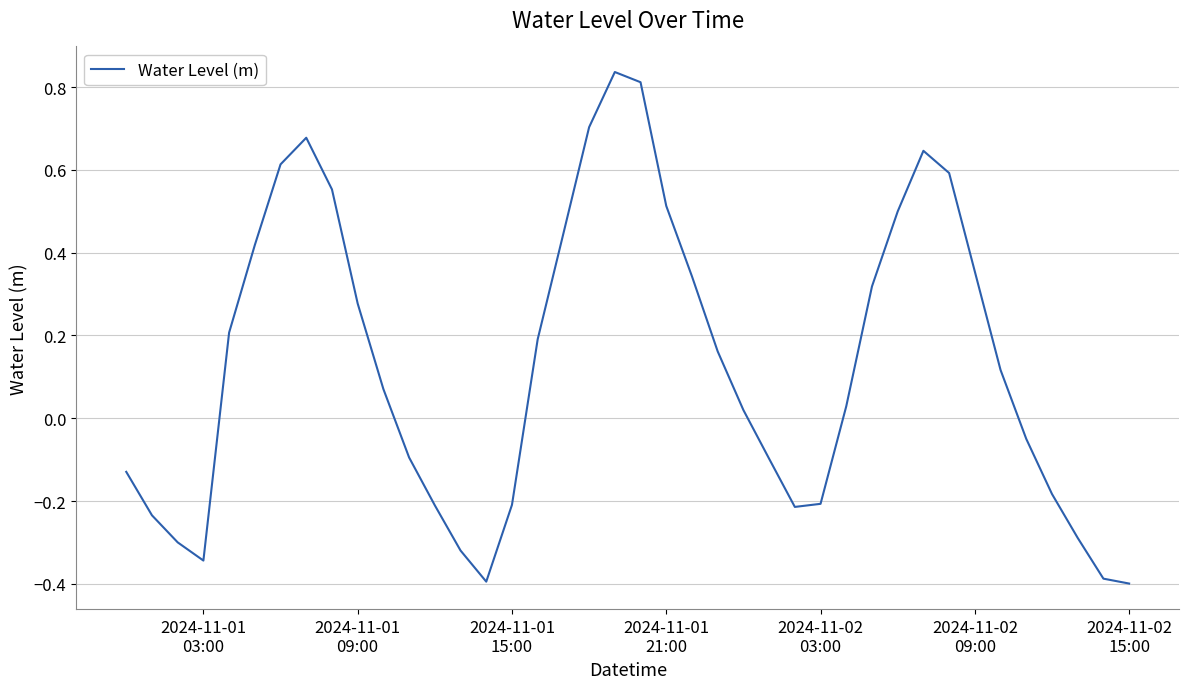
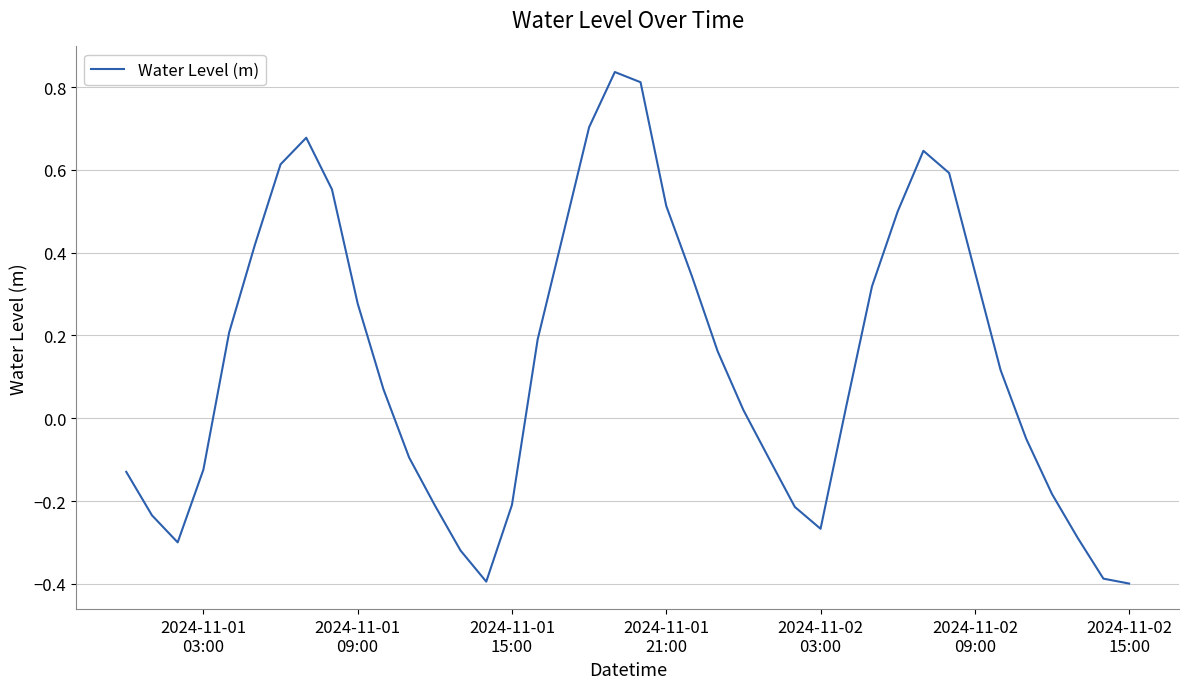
  {
-   "2024-11-01 03:00": -0.34,
+   "2024-11-01 03:00": -0.12,
    "2024-11-01 09:00": 0.28,
    "2024-11-01 15:00": -0.21,
    "2024-11-01 21:00": 0.51,
-   "2024-11-02 03:00": -0.21,
+   "2024-11-02 03:00": -0.27,
    "2024-11-02 09:00": 0.35,
    "2024-11-02 15:00": -0.40
  }
